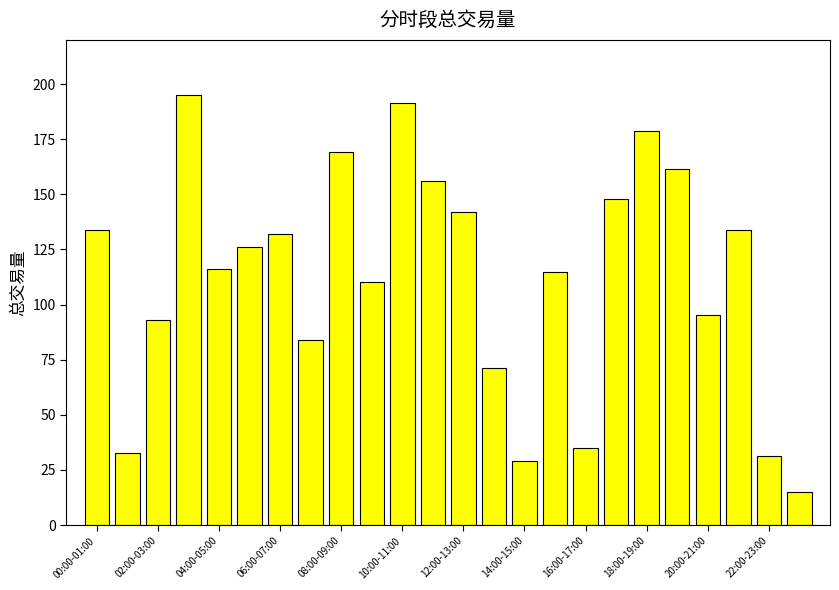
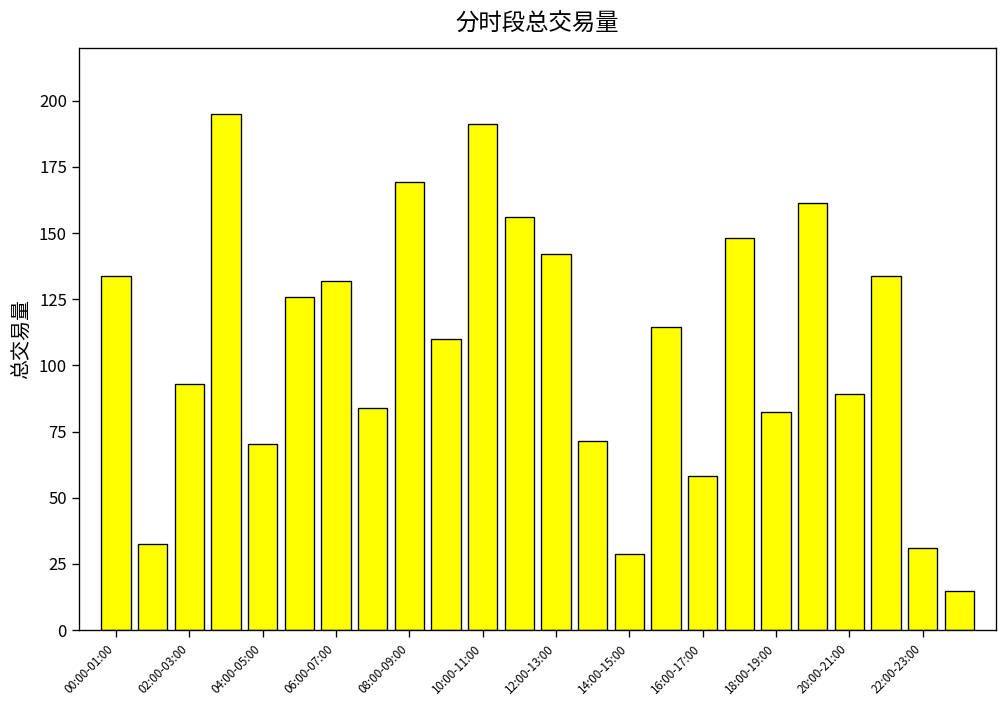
  {
    "00:00-01:00": 134,
    "02:00-03:00": 93,
-   "04:00-05:00": 116,
+   "04:00-05:00": 70,
    "06:00-07:00": 132,
    "08:00-09:00": 169,
    "10:00-11:00": 191,
    "12:00-13:00": 142,
    "14:00-15:00": 29,
-   "16:00-17:00": 35,
-   "18:00-19:00": 179,
-   "20:00-21:00": 95,
+   "16:00-17:00": 58,
+   "18:00-19:00": 82,
+   "20:00-21:00": 89,
    "22:00-23:00": 31
  }
